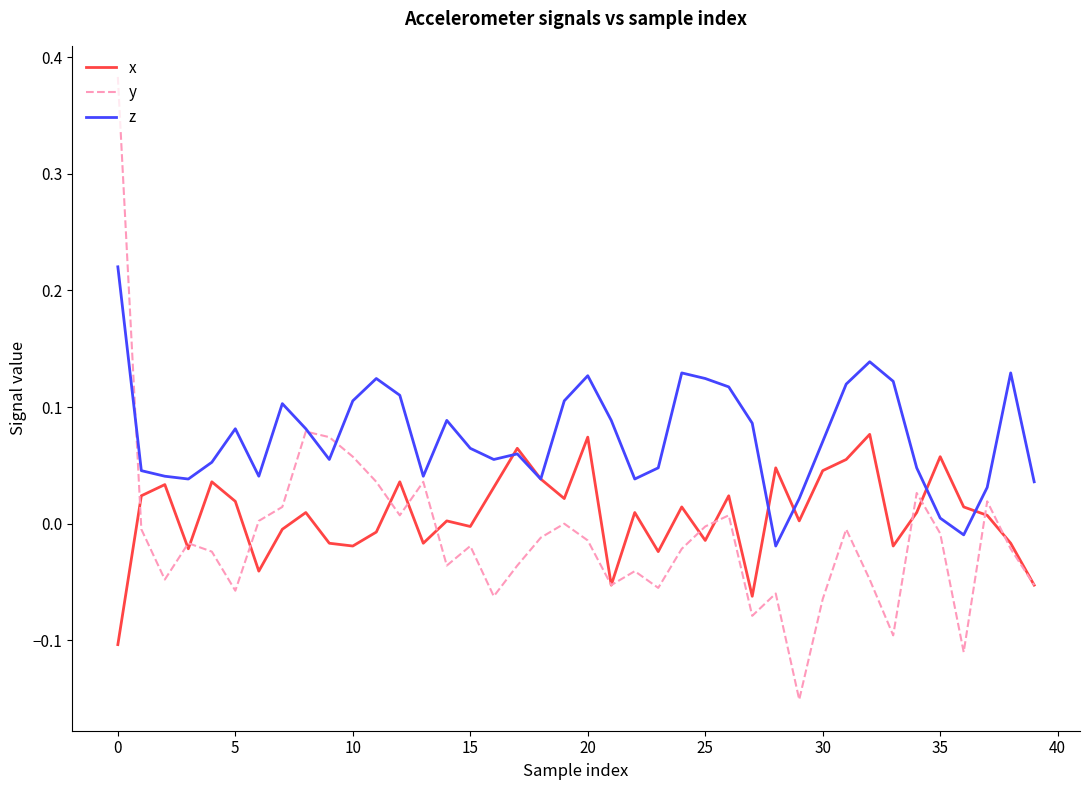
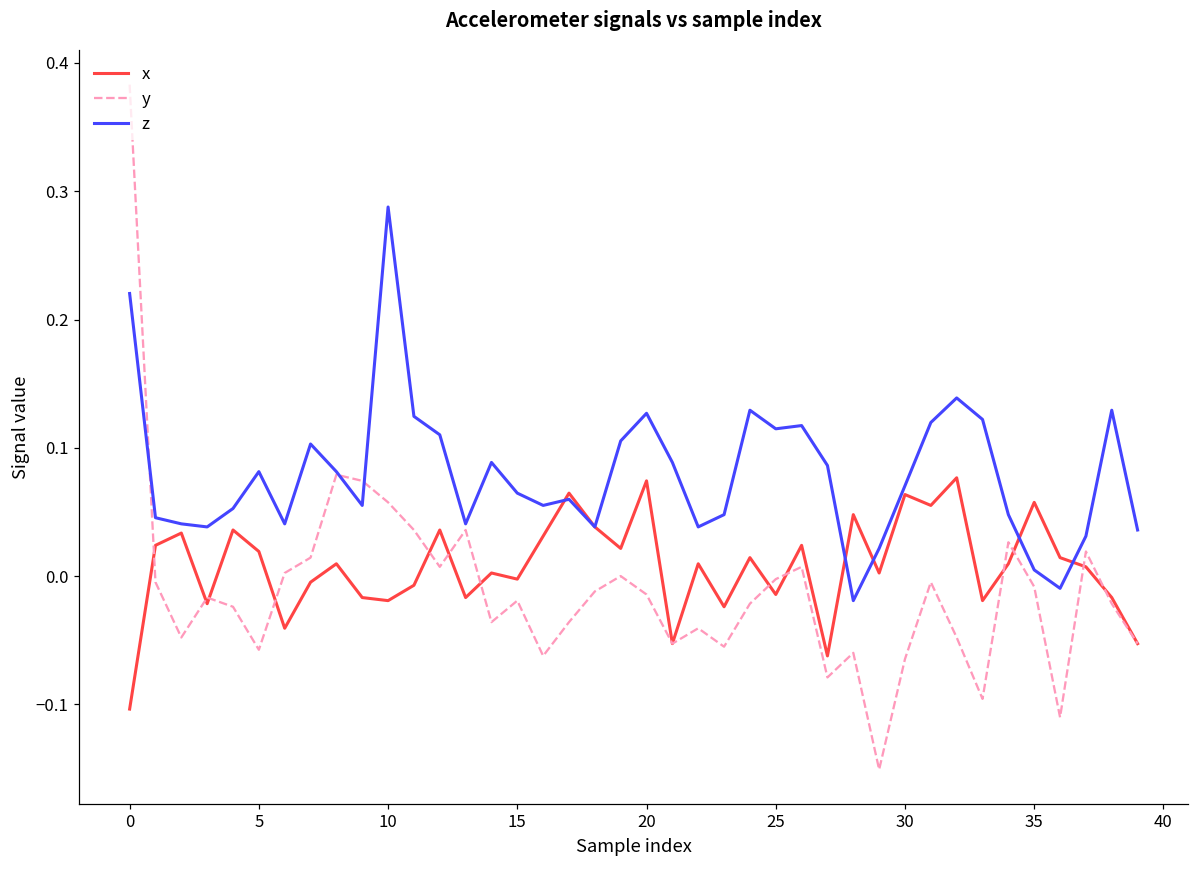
  {
    "x": {
      "0": -0.104,
      "5": 0.019,
      "10": -0.019,
      "15": -0.002,
      "20": 0.074,
      "25": -0.014,
-     "30": 0.045,
+     "30": 0.064,
      "35": 0.057
    },
    "y": {
      "5": -0.057,
      "10": 0.057,
      "15": -0.019,
      "20": -0.014,
      "25": -0.002,
      "30": -0.065,
      "35": -0.008
    },
    "z": {
      "0": 0.220,
      "5": 0.081,
-     "10": 0.105,
+     "10": 0.288,
      "15": 0.065,
      "20": 0.127,
-     "25": 0.124,
+     "25": 0.115,
      "30": 0.070,
      "35": 0.005
    }
  }
